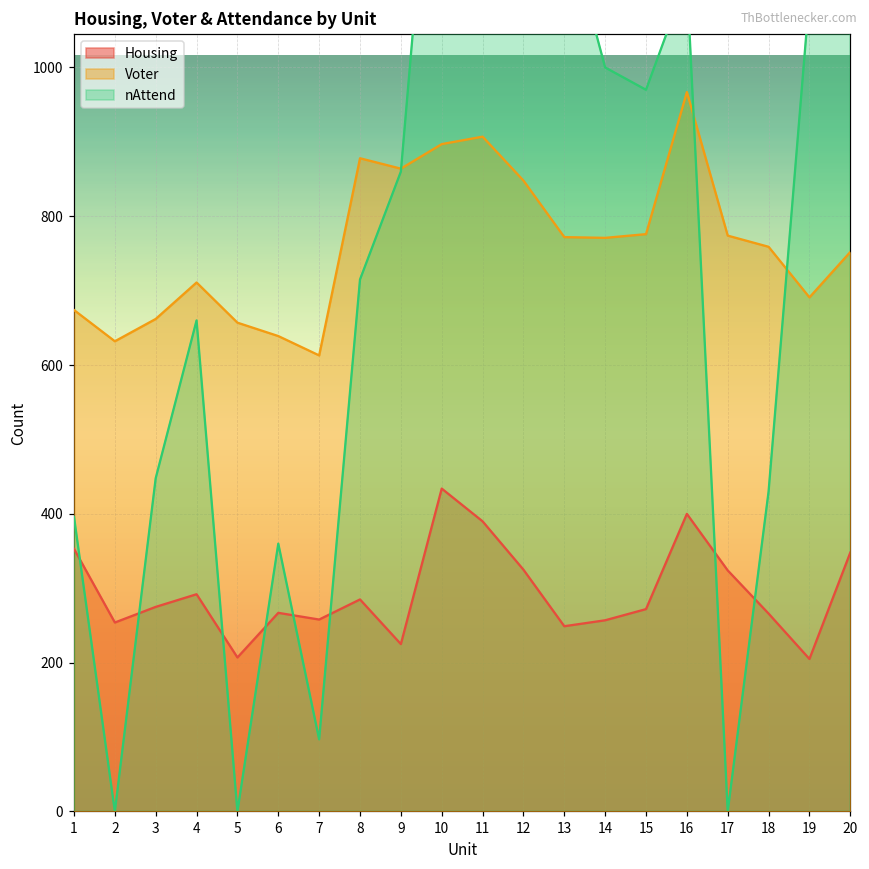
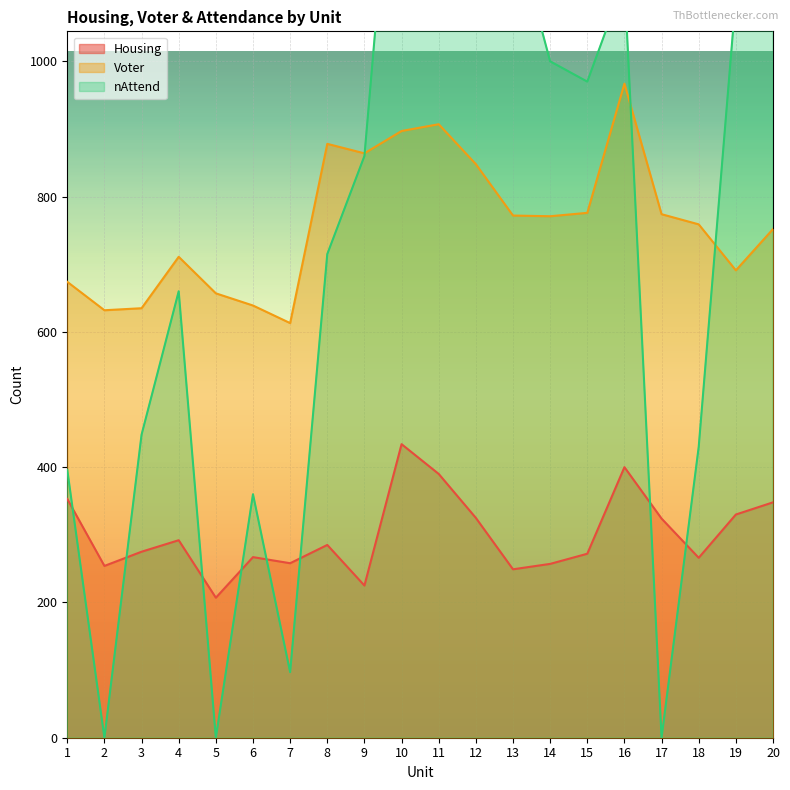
  {
    "Housing": {
      "1": 350,
      "2": 250,
      "3": 280,
      "4": 290,
      "5": 210,
      "6": 270,
      "7": 260,
      "8": 290,
      "9": 230,
      "10": 430,
      "11": 390,
      "12": 330,
      "13": 250,
      "14": 260,
      "15": 270,
      "16": 400,
      "17": 320,
      "18": 270,
-     "19": 210,
+     "19": 330,
      "20": 350
    },
    "Voter": {
      "1": 670,
      "2": 630,
-     "3": 660,
+     "3": 640,
      "4": 710,
      "5": 660,
      "6": 640,
      "7": 610,
      "8": 880,
      "9": 860,
      "10": 900,
      "11": 910,
      "12": 850,
      "13": 770,
      "14": 770,
      "15": 780,
      "16": 970,
      "17": 770,
      "18": 760,
      "19": 690,
      "20": 750
    },
    "nAttend": {
      "1": 400,
      "2": 0,
      "3": 450,
      "4": 660,
      "5": 0,
      "6": 360,
      "7": 100,
      "8": 720,
      "9": 860,
      "14": 1000,
      "15": 970,
      "17": 0,
      "18": 430
    }
  }
